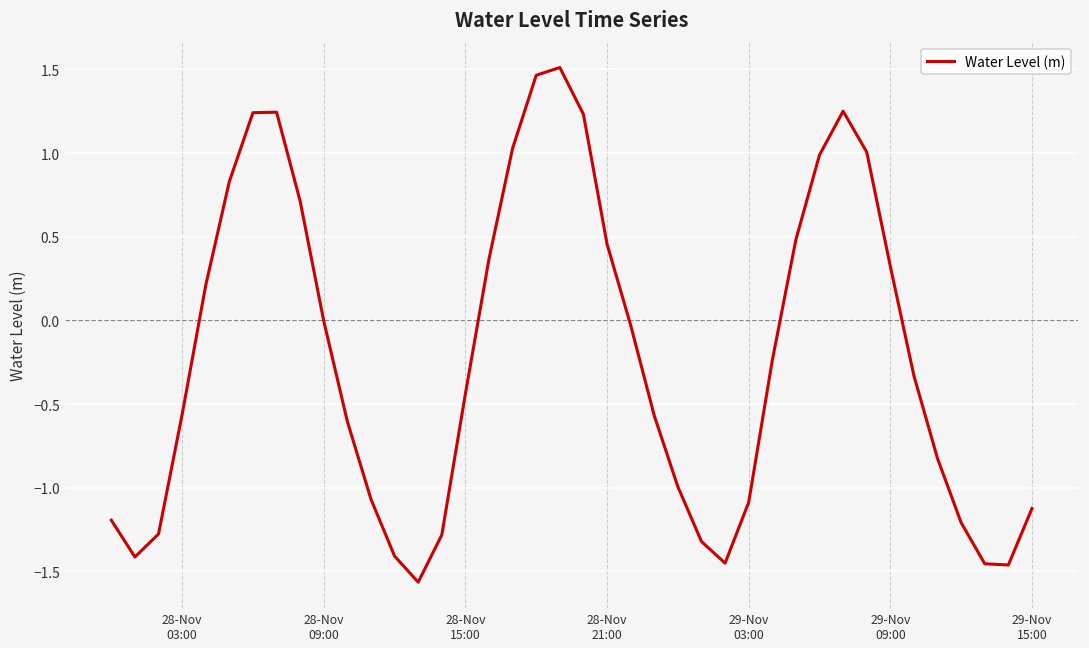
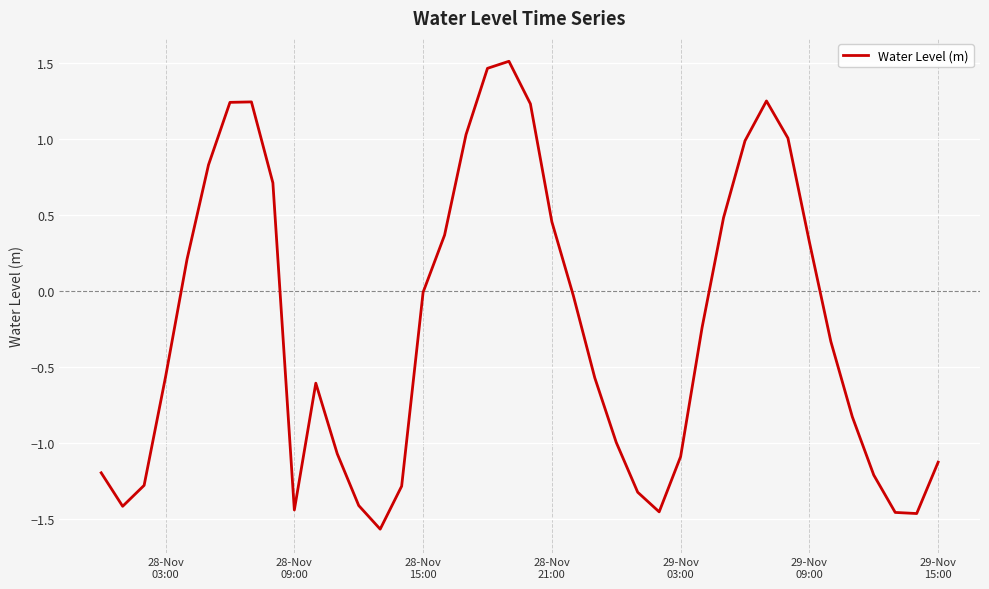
  {
    "28-Nov 03:00": -0.56,
-   "28-Nov 09:00": 0.00,
-   "28-Nov 15:00": -0.44,
+   "28-Nov 09:00": -1.44,
+   "28-Nov 15:00": -0.01,
    "28-Nov 21:00": 0.46,
    "29-Nov 03:00": -1.09,
    "29-Nov 09:00": 0.32,
    "29-Nov 15:00": -1.12
  }
